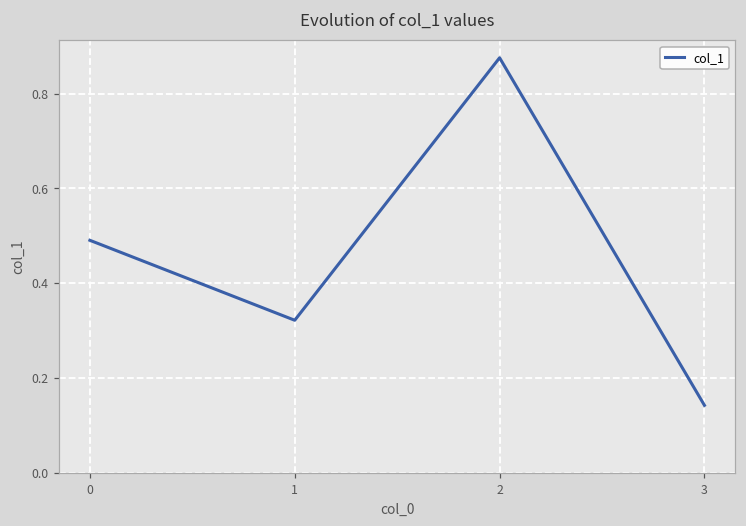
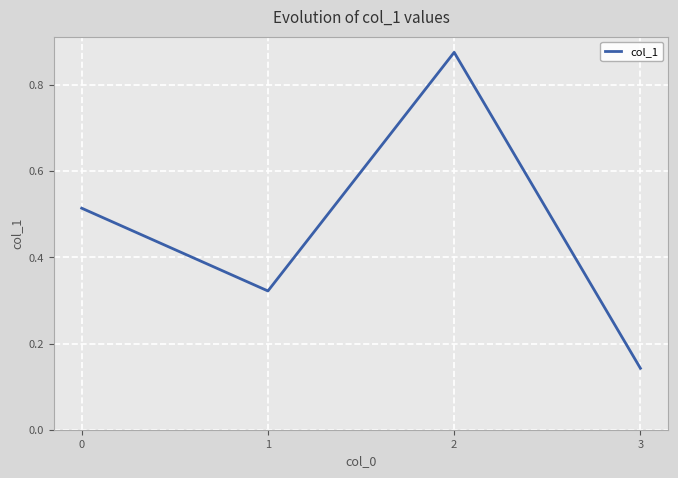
  {
-   "0": 0.49,
+   "0": 0.51,
    "1": 0.32,
    "2": 0.88,
    "3": 0.14
  }
